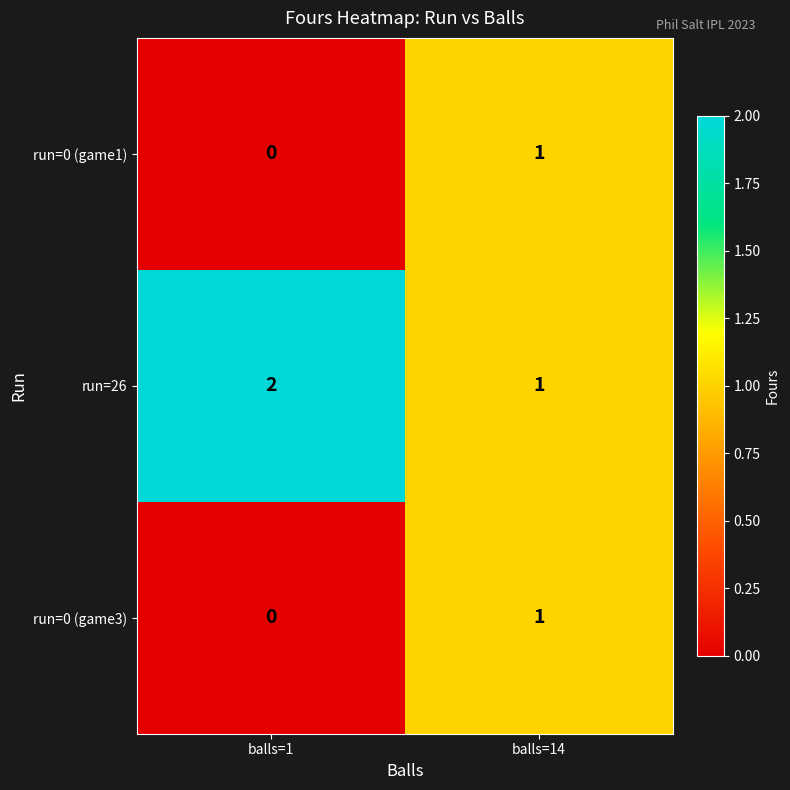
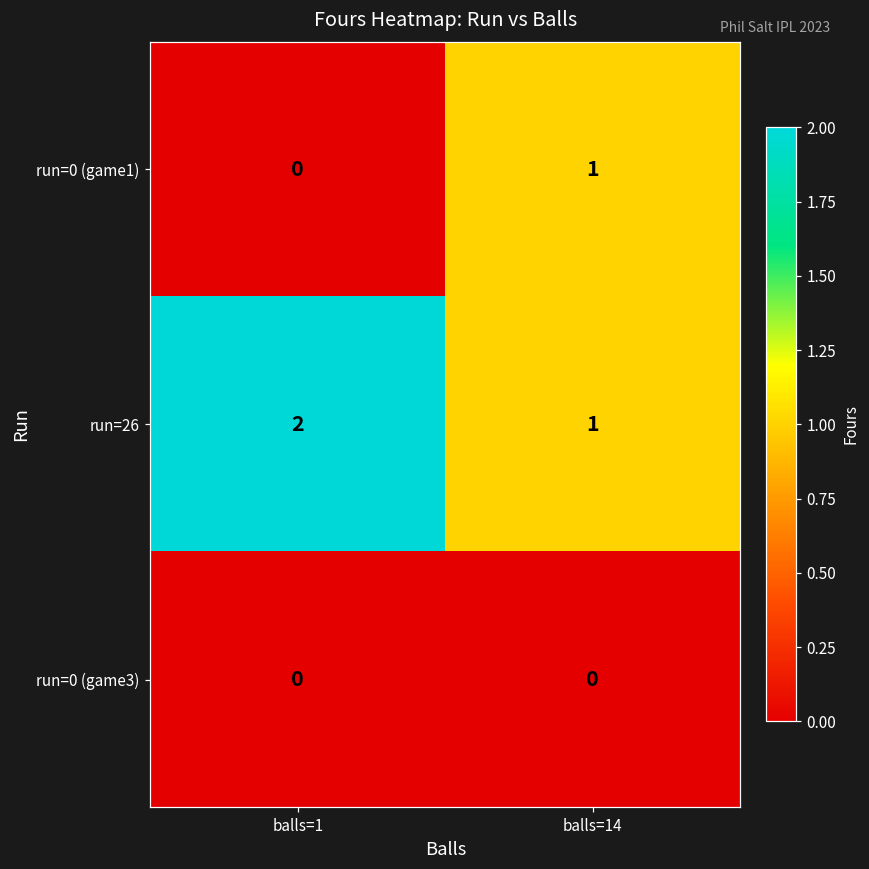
  {
    "run=0 (game1)": {
      "balls=1": 0,
      "balls=14": 1
    },
    "run=26": {
      "balls=1": 2,
      "balls=14": 1
    },
    "run=0 (game3)": {
      "balls=1": 0,
-     "balls=14": 1
+     "balls=14": 0
    }
  }
